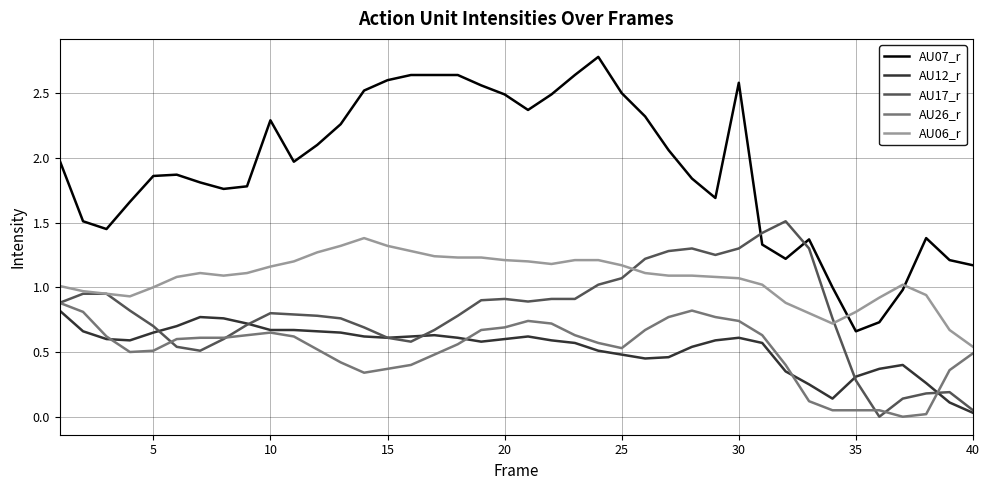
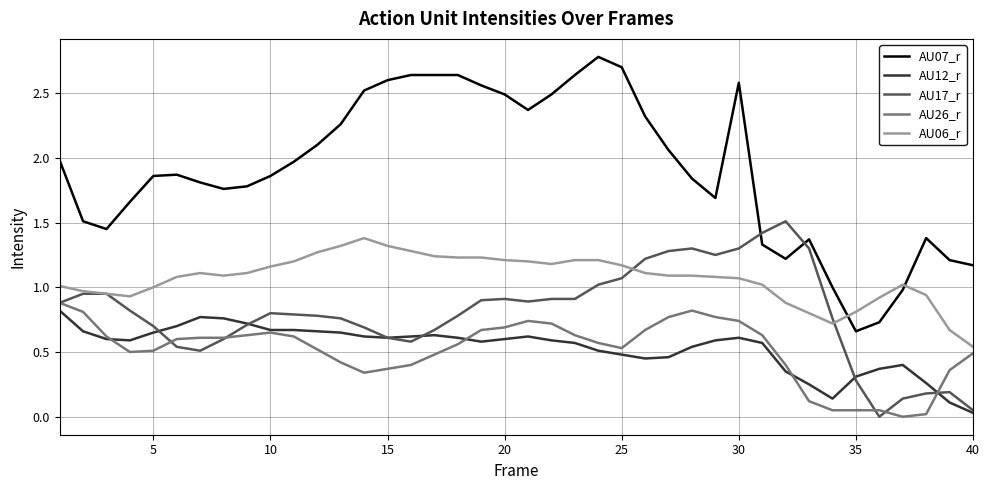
  {
    "AU07_r": {
      "5": 1.86,
-     "10": 2.29,
+     "10": 1.86,
      "15": 2.60,
      "20": 2.49,
-     "25": 2.5,
+     "25": 2.7,
      "30": 2.58,
      "35": 0.66,
      "40": 1.17
    }
  }
